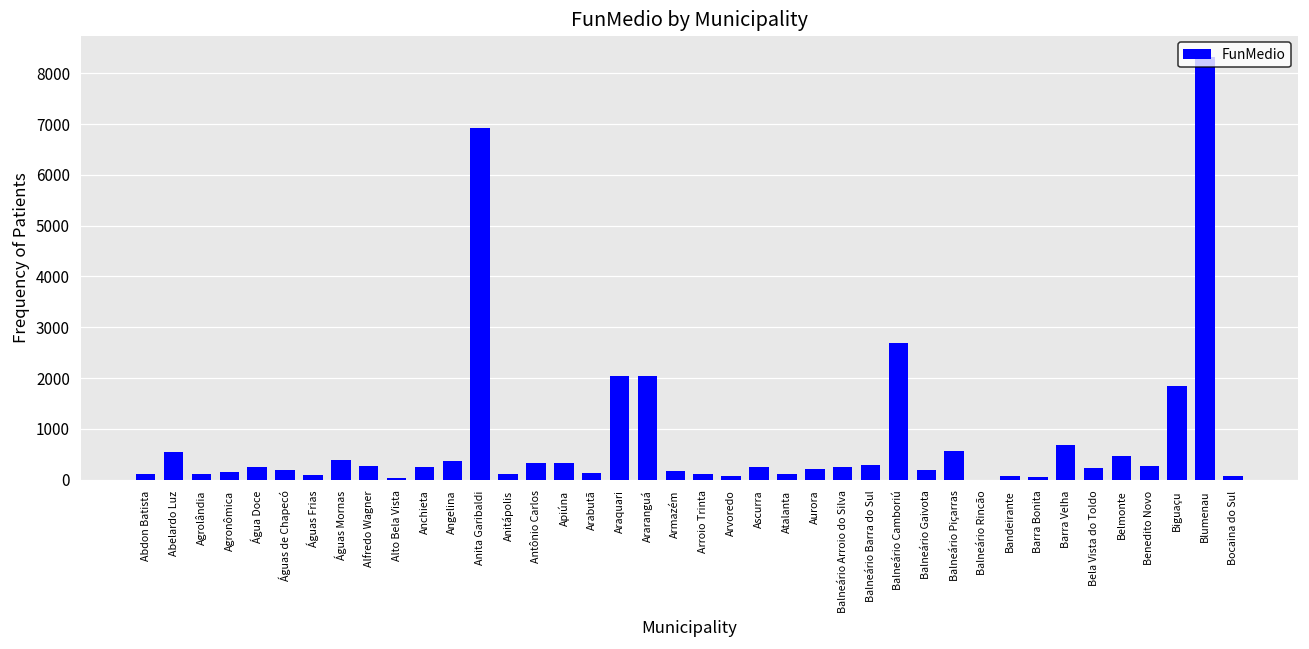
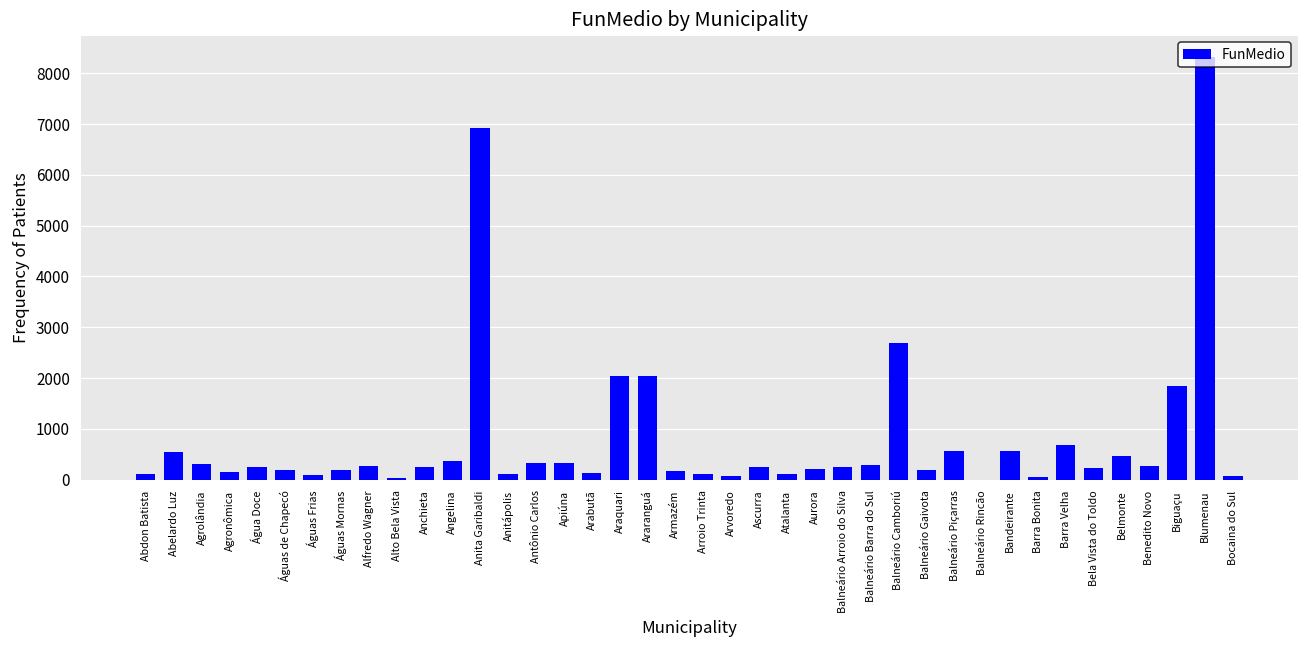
  {
    "Abdon Batista": 100,
    "Abelardo Luz": 500,
-   "Agrolândia": 100,
+   "Agrolândia": 300,
    "Agronômica": 200,
    "Água Doce": 300,
    "Águas de Chapecó": 200,
    "Águas Frias": 100,
-   "Águas Mornas": 400,
+   "Águas Mornas": 200,
    "Alfredo Wagner": 300,
    "Anchieta": 200,
    "Angelina": 400,
    "Anita Garibaldi": 6900,
    "Anitápolis": 100,
    "Antônio Carlos": 300,
    "Apiúna": 300,
    "Arabutã": 100,
    "Araquari": 2000,
    "Araranguá": 2100,
    "Armazém": 200,
    "Arroio Trinta": 100,
    "Arvoredo": 100,
    "Ascurra": 300,
    "Atalanta": 100,
    "Aurora": 200,
    "Balneário Arroio do Silva": 300,
    "Balneário Barra do Sul": 300,
    "Balneário Camboriú": 2700,
    "Balneário Gaivota": 200,
    "Balneário Piçarras": 600,
    "Balneário Rincão": 0,
-   "Bandeirante": 100,
+   "Bandeirante": 600,
    "Barra Bonita": 100,
    "Barra Velha": 700,
    "Bela Vista do Toldo": 200,
    "Belmonte": 500,
    "Benedito Novo": 300,
    "Biguaçu": 1800,
    "Bocaina do Sul": 100
  }
